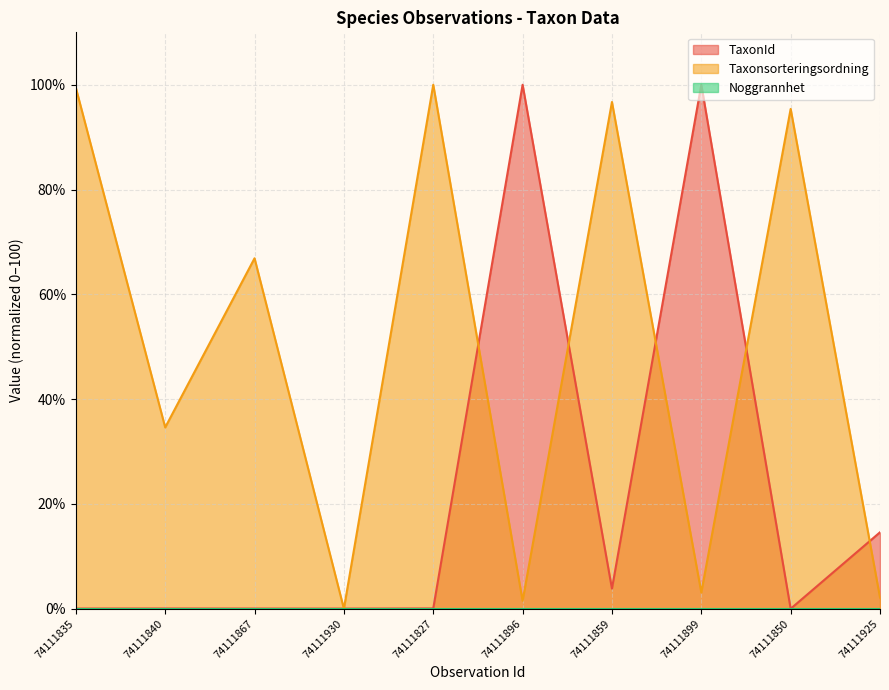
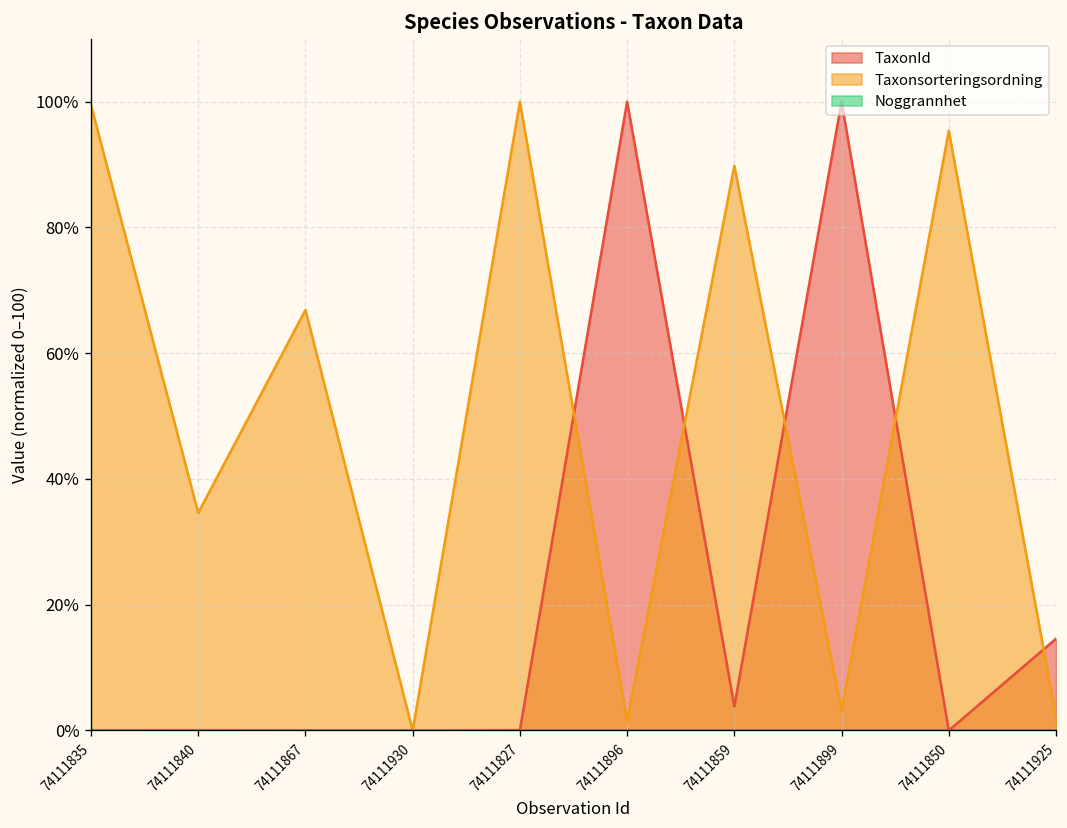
  {
    "TaxonId": {
      "74111896": "100%",
      "74111859": "4%",
      "74111925": "15%"
    },
    "Taxonsorteringsordning": {
      "74111835": "99%",
      "74111840": "35%",
      "74111867": "67%",
      "74111827": "100%",
      "74111896": "2%",
-     "74111859": "97%",
+     "74111859": "90%",
      "74111899": "3%",
      "74111850": "95%",
      "74111925": "2%"
    },
    "Noggrannhet": {
      "74111896": "0%",
      "74111859": "0%",
      "74111899": "0%",
      "74111925": "0%"
    }
  }
